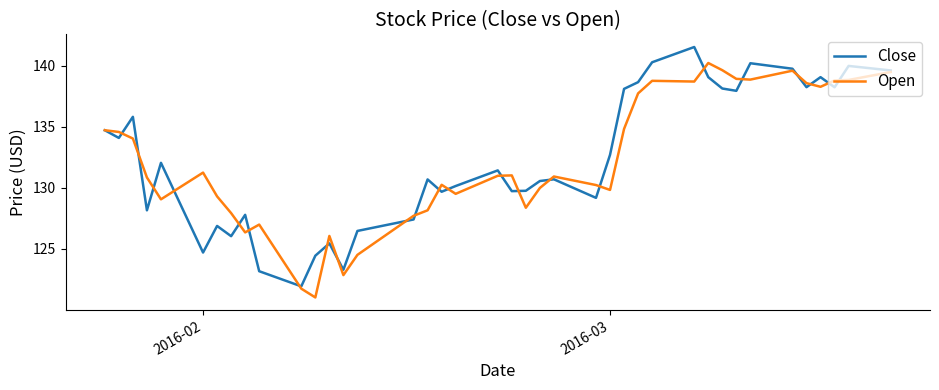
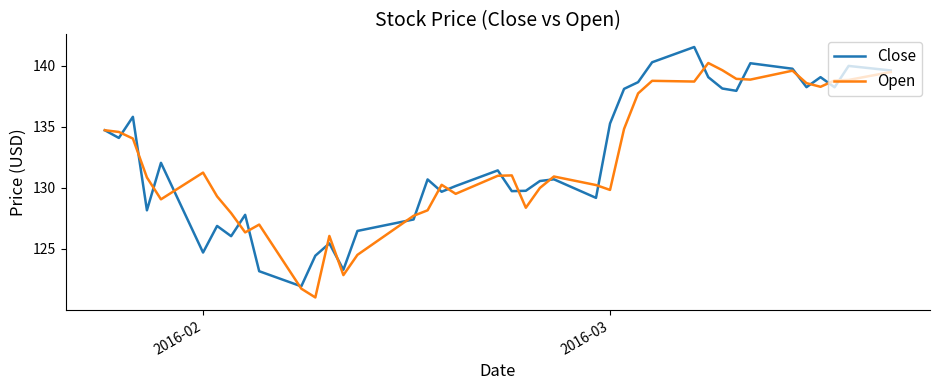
  {
    "Close": {
      "2016-02": 124.7,
-     "2016-03": 132.7
+     "2016-03": 135.3
    },
    "Open": {
      "2016-02": 131.3,
      "2016-03": 129.8
    }
  }
